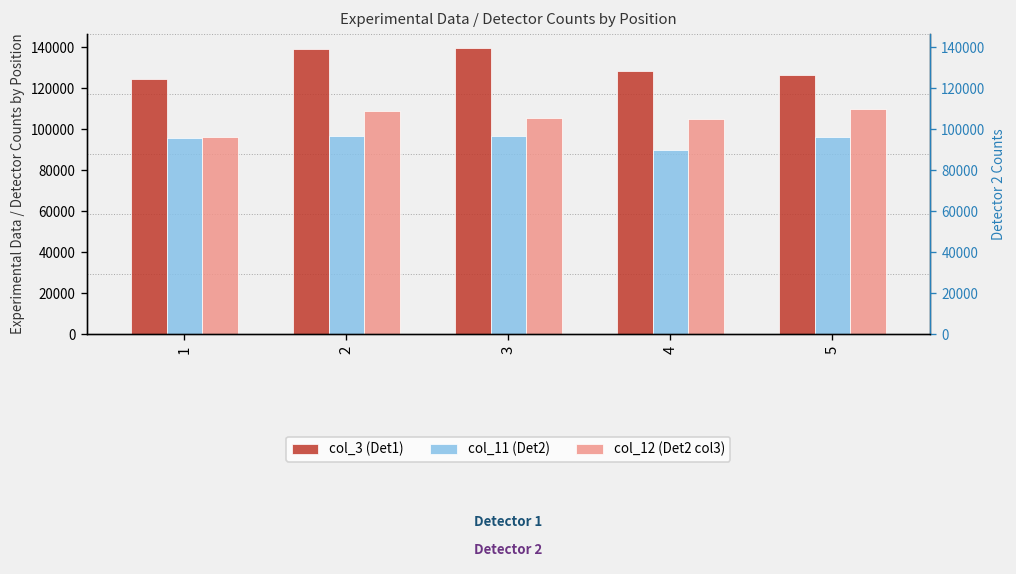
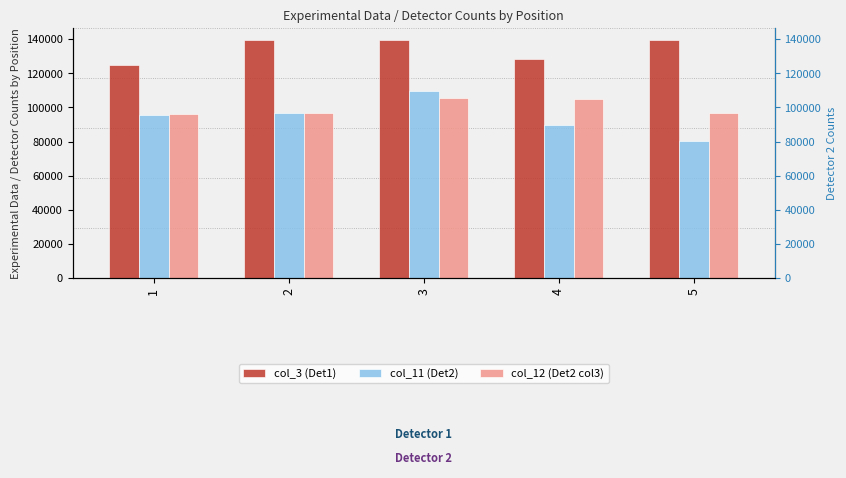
  {
    "col_3 (Det1)": {
      "1": 125000,
      "2": 139000,
      "3": 140000,
      "4": 128000,
-     "5": 127000
+     "5": 139000
    },
    "col_11 (Det2)": {
      "1": 96000,
      "2": 96000,
-     "3": 97000,
+     "3": 110000,
      "4": 90000,
-     "5": 96000
+     "5": 80000
    },
    "col_12 (Det2 col3)": {
      "1": 96000,
-     "2": 109000,
+     "2": 97000,
      "3": 105000,
      "4": 105000,
-     "5": 110000
+     "5": 97000
    }
  }
